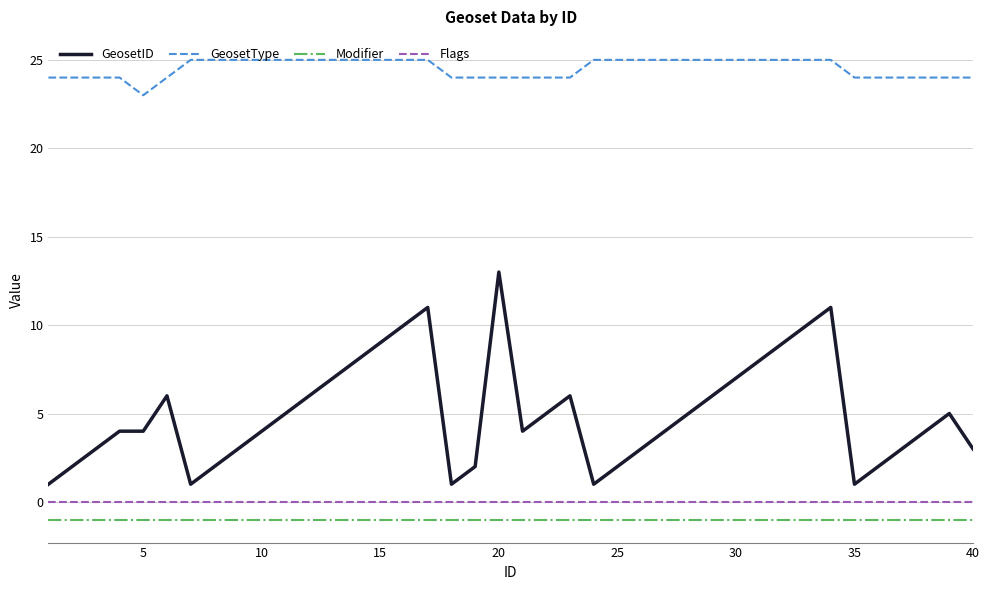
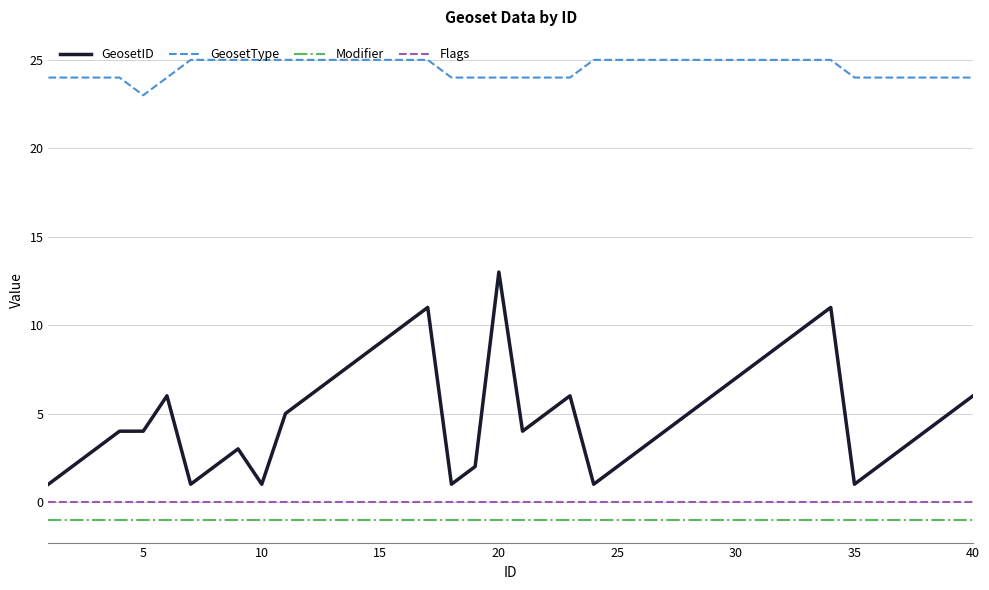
  {
    "GeosetID": {
      "5": 4,
-     "10": 4,
+     "10": 1,
      "15": 9,
      "20": 13,
      "25": 2,
      "30": 7,
      "35": 1,
-     "40": 3
+     "40": 6
    },
    "GeosetType": {
      "5": 23,
      "10": 25,
      "15": 25,
      "20": 24,
      "25": 25,
      "30": 25,
      "35": 24,
      "40": 24
    },
    "Modifier": {
      "5": -1,
      "10": -1,
      "15": -1,
      "20": -1,
      "25": -1,
      "30": -1,
      "35": -1,
      "40": -1
    },
    "Flags": {
      "5": 0,
      "10": 0,
      "15": 0,
      "20": 0,
      "25": 0,
      "30": 0,
      "35": 0,
      "40": 0
    }
  }
